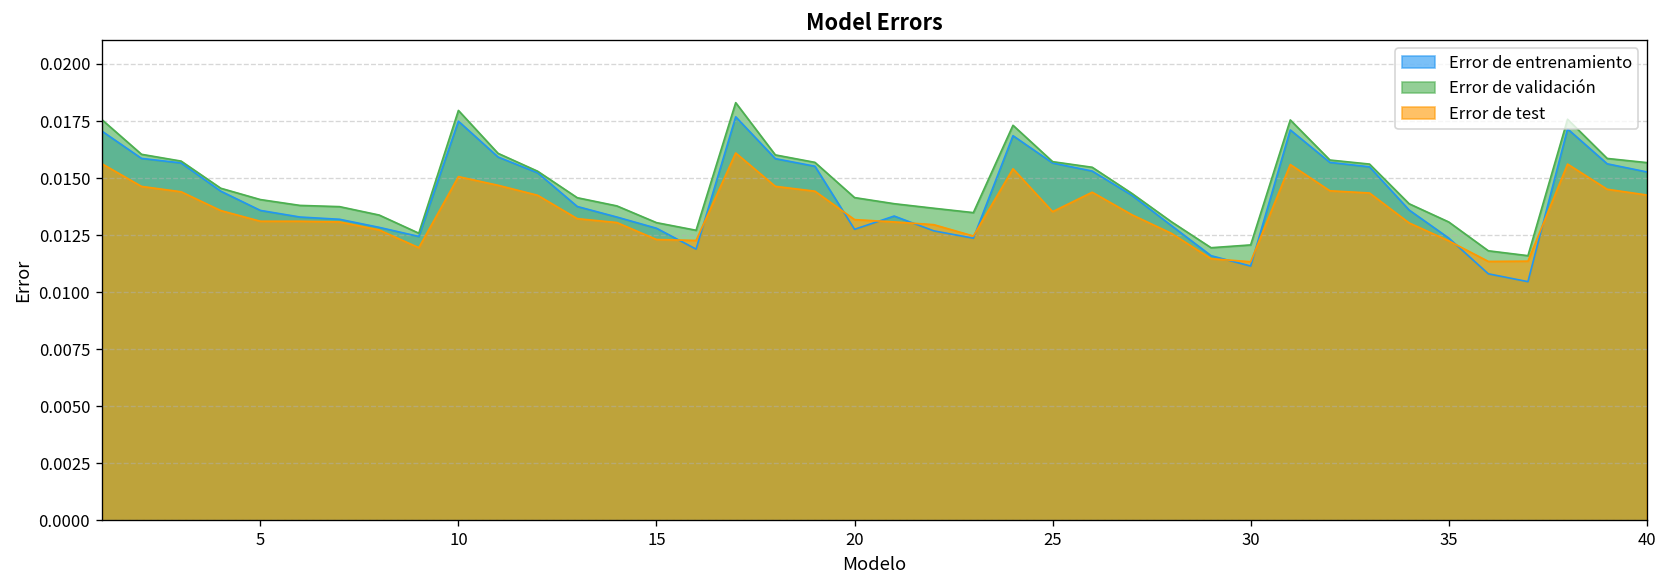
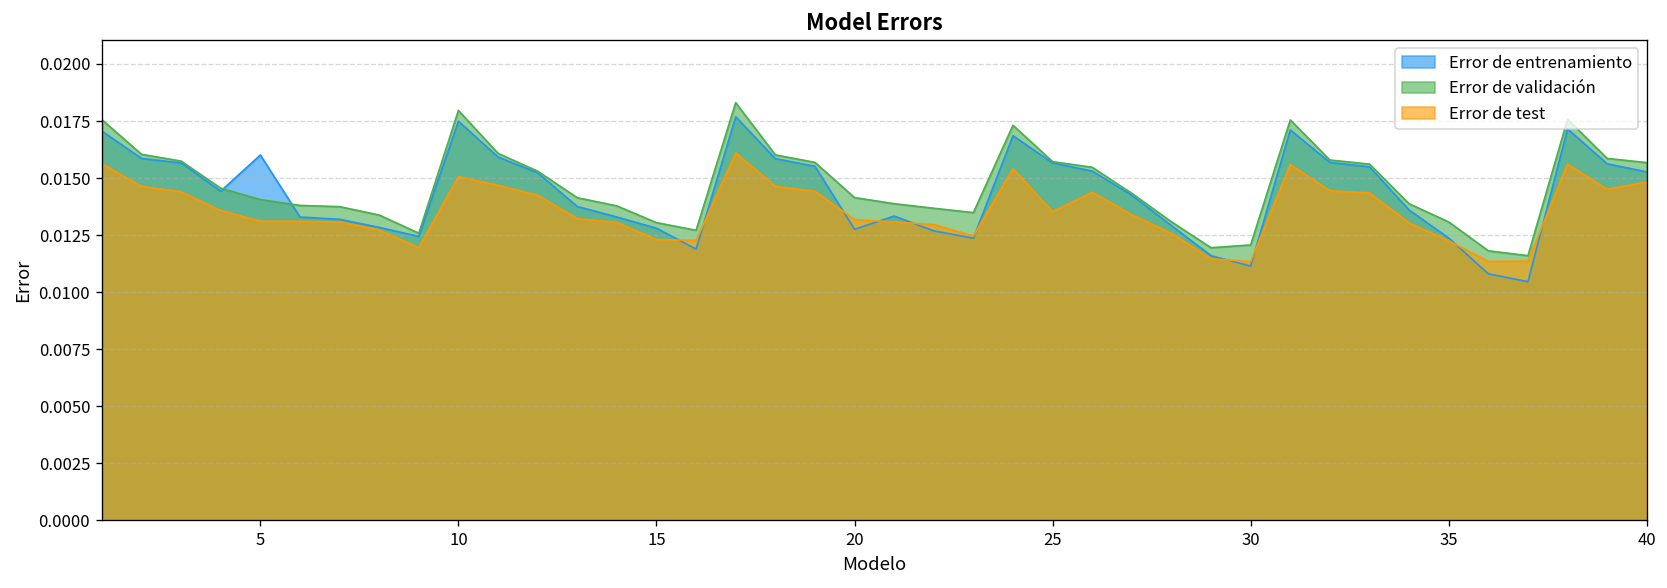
  {
    "Error de entrenamiento": {
-     "5": 0.0136,
+     "5": 0.0160,
      "10": 0.0175,
      "15": 0.0128,
      "20": 0.0128,
      "30": 0.0111,
      "40": 0.0153
    },
    "Error de validación": {
      "5": 0.0141,
      "10": 0.0180,
      "15": 0.0130,
      "20": 0.0141,
      "30": 0.0121,
      "35": 0.0131,
      "40": 0.0157
    },
    "Error de test": {
      "5": 0.0131,
      "10": 0.0151,
      "15": 0.0123,
      "20": 0.0132,
      "25": 0.0135,
      "30": 0.0113,
-     "40": 0.0143
+     "40": 0.0148
    }
  }
